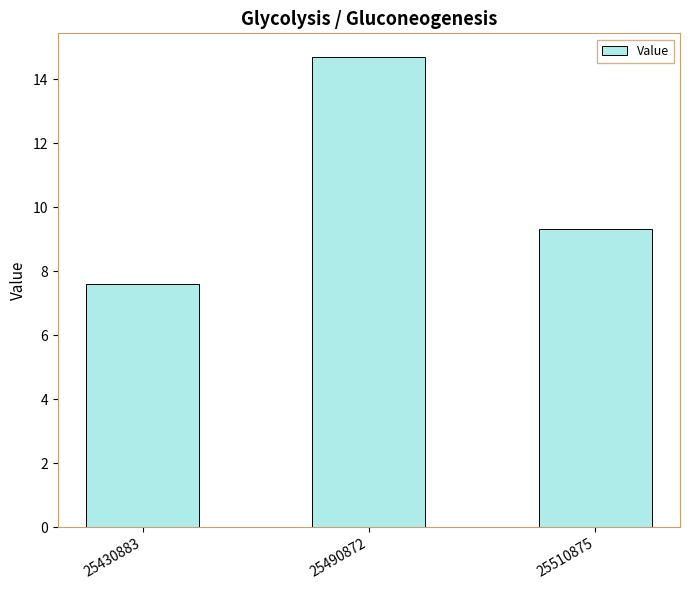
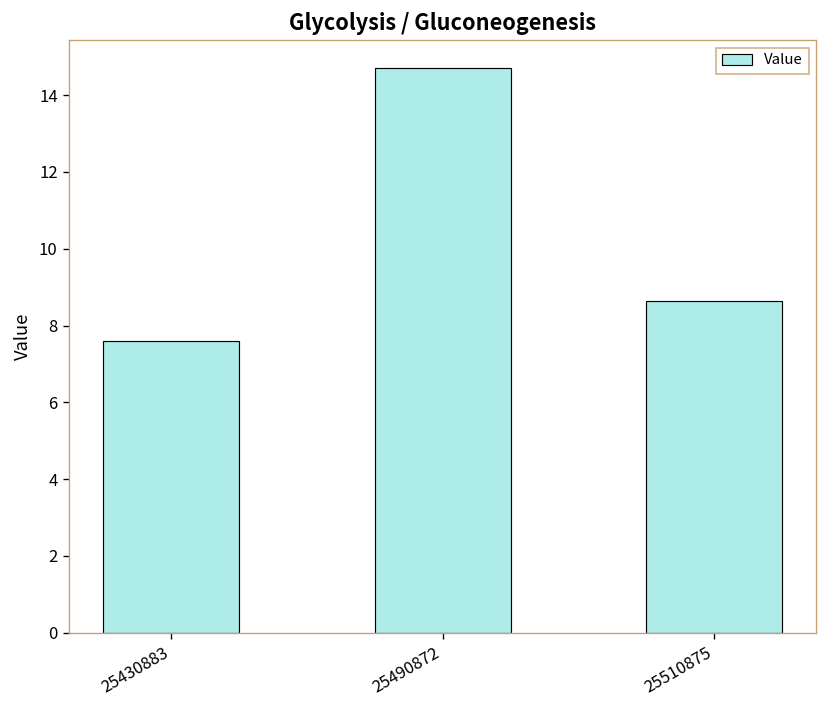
  {
    "25430883": 7.6,
    "25490872": 14.7,
-   "25510875": 9.3
+   "25510875": 8.6
  }
